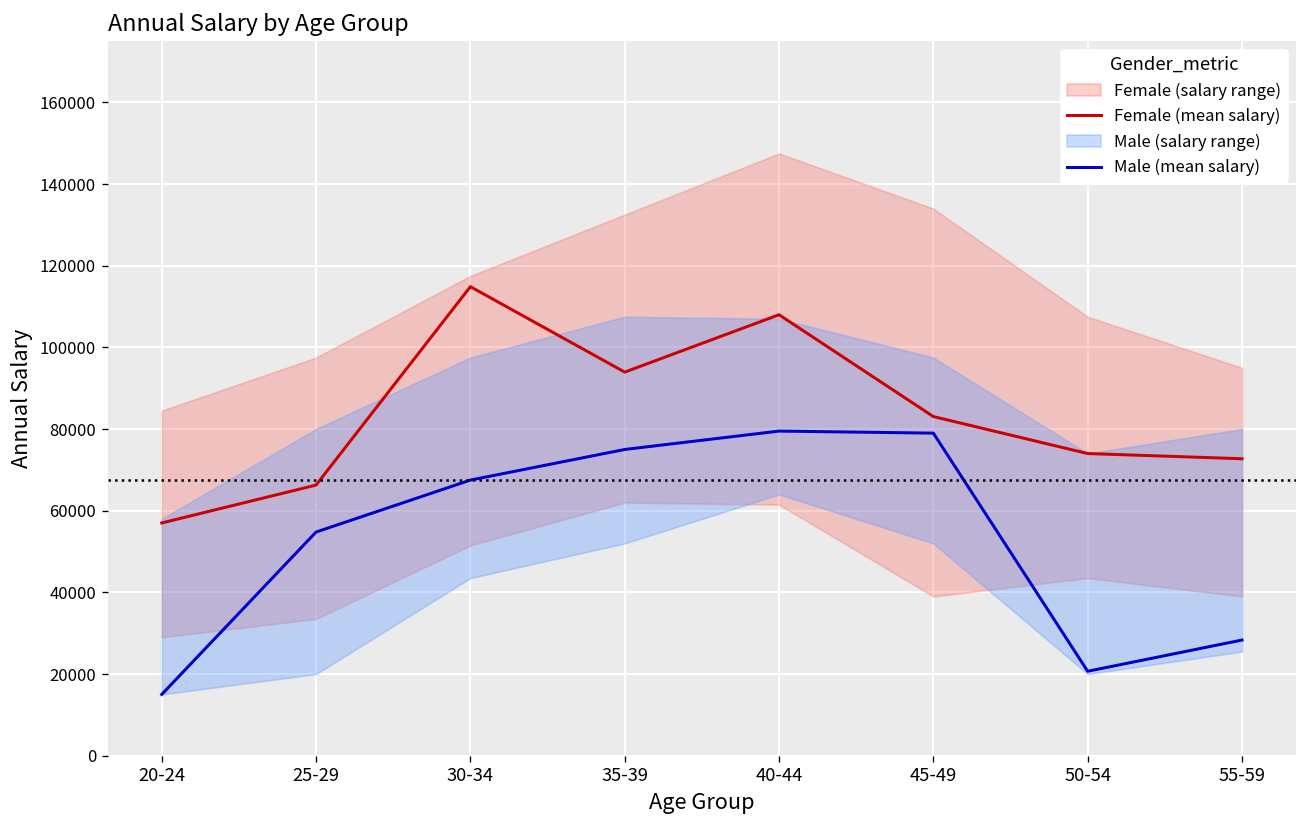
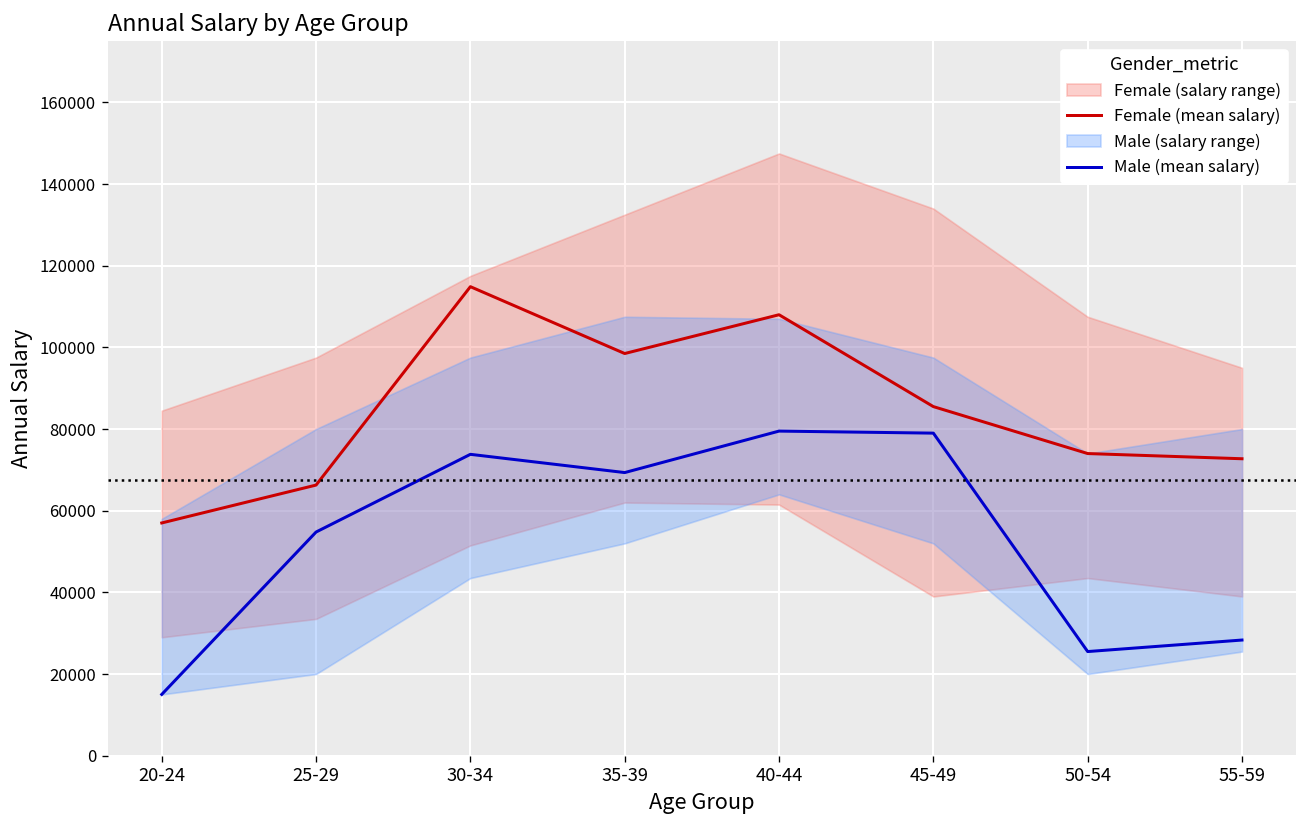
  {
    "Female (mean salary)": {
      "20-24": 57000,
      "25-29": 66000,
      "30-34": 115000,
-     "35-39": 94000,
+     "35-39": 99000,
      "40-44": 108000,
-     "45-49": 83000,
+     "45-49": 86000,
      "55-59": 73000
    },
    "Male (mean salary)": {
      "20-24": 15000,
      "25-29": 55000,
-     "30-34": 68000,
-     "35-39": 75000,
+     "30-34": 74000,
+     "35-39": 69000,
      "40-44": 80000,
      "45-49": 79000,
-     "50-54": 21000,
+     "50-54": 26000,
      "55-59": 28000
    }
  }
